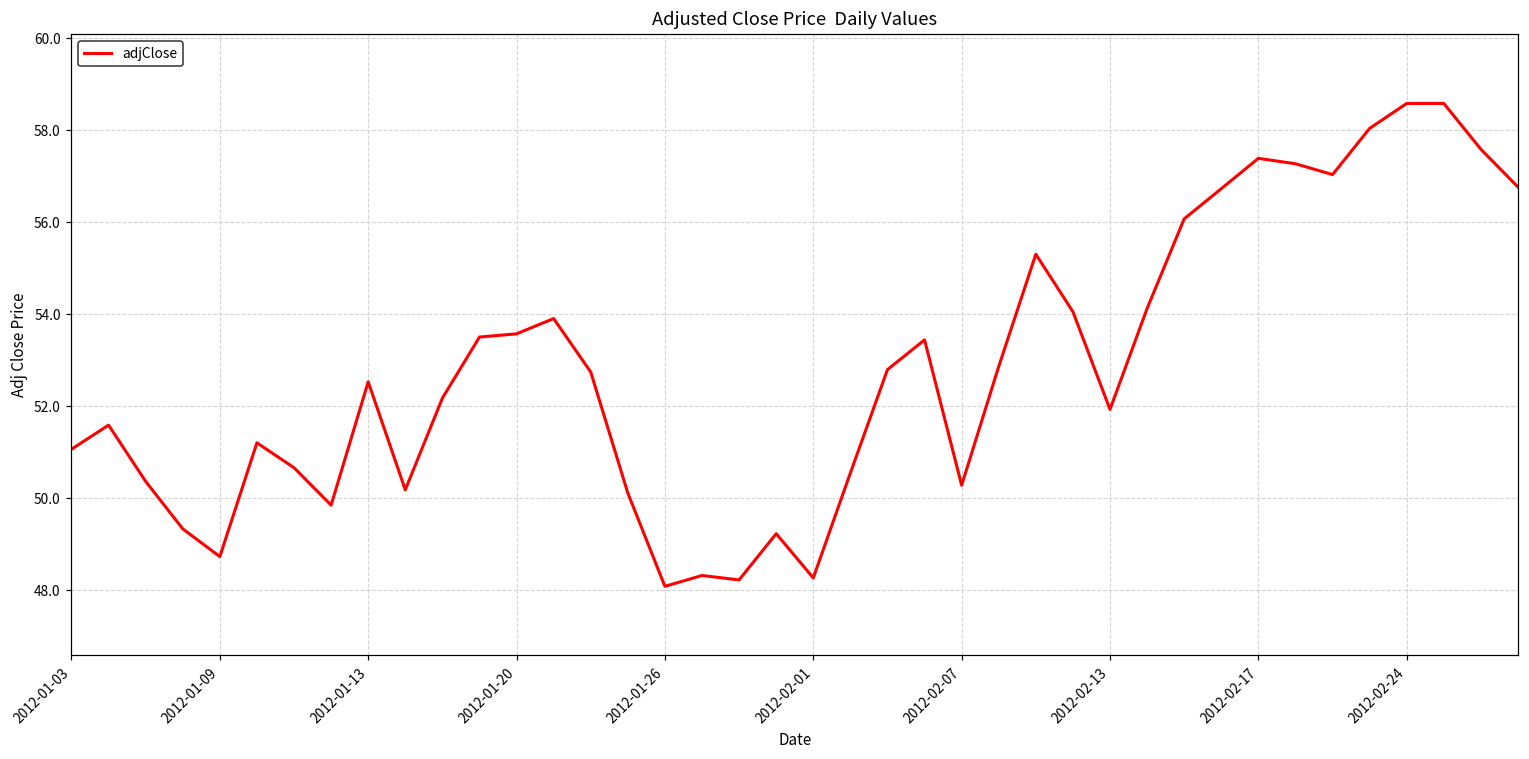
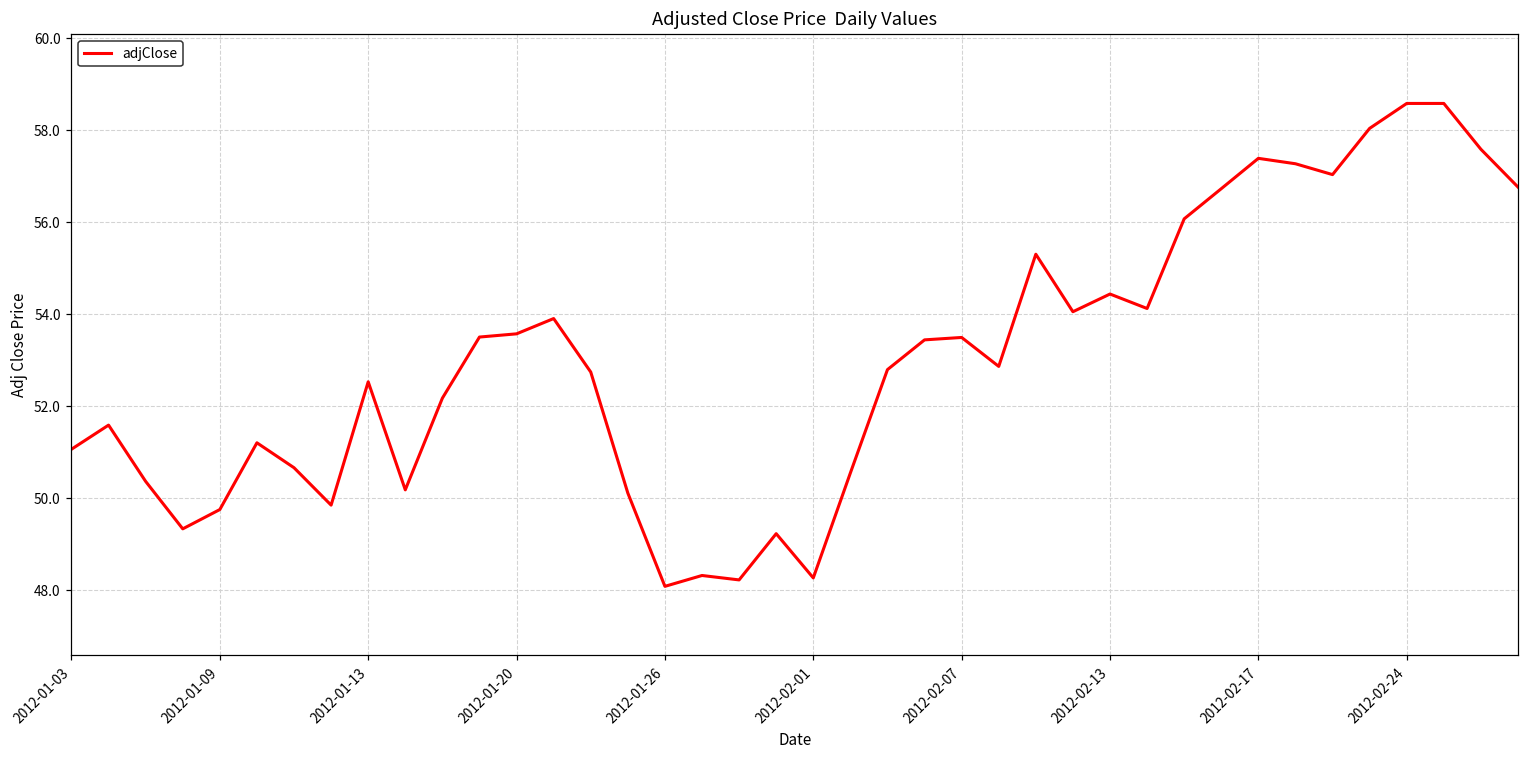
  {
    "2012-01-03": 51.1,
-   "2012-01-09": 48.7,
+   "2012-01-09": 49.8,
    "2012-01-13": 52.5,
    "2012-01-20": 53.6,
    "2012-01-26": 48.1,
    "2012-02-01": 48.3,
-   "2012-02-07": 50.3,
-   "2012-02-13": 51.9,
+   "2012-02-07": 53.5,
+   "2012-02-13": 54.4,
    "2012-02-17": 57.4,
    "2012-02-24": 58.6
  }
